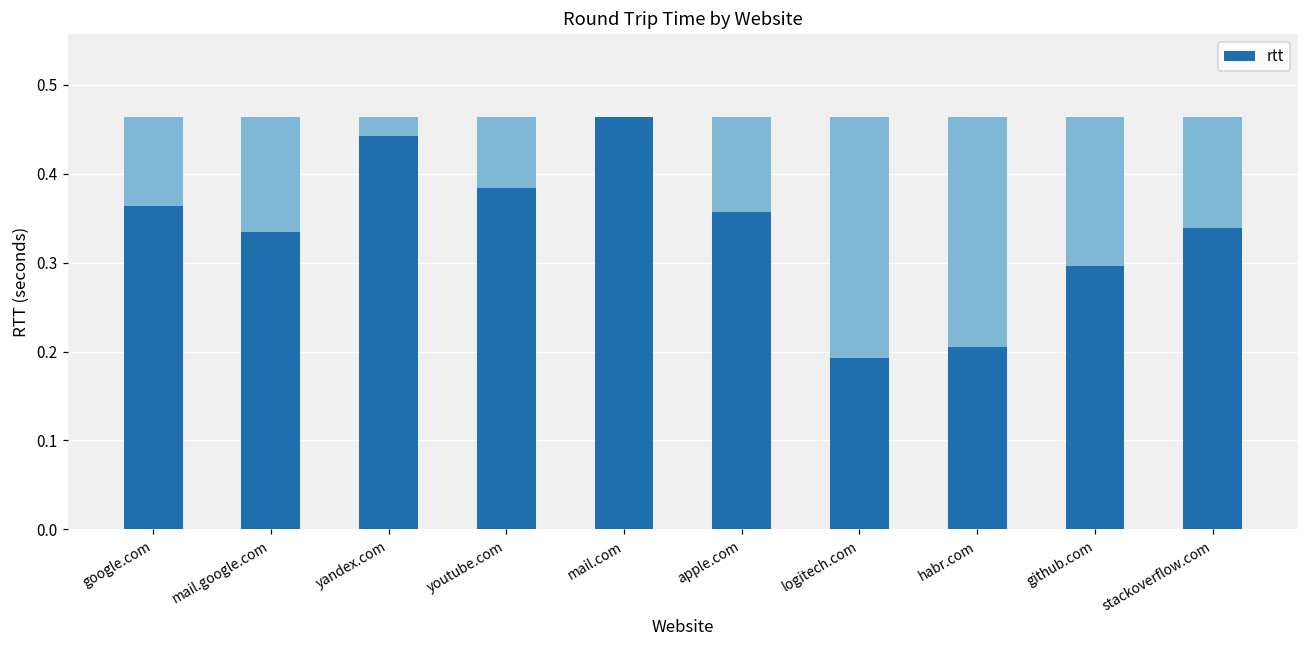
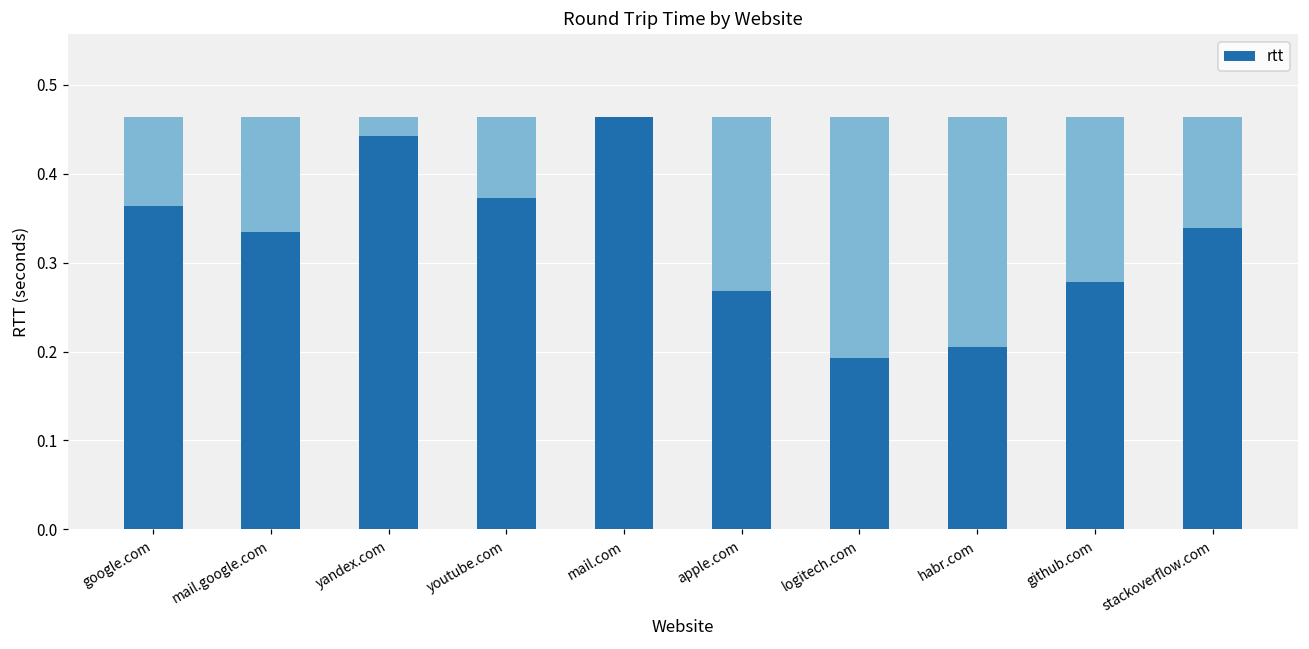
  {
    "rtt": {
-     "youtube.com": 0.38,
+     "youtube.com": 0.37,
      "mail.com": 0.46,
-     "apple.com": 0.36,
-     "github.com": 0.30
+     "apple.com": 0.27,
+     "github.com": 0.28
    }
  }
